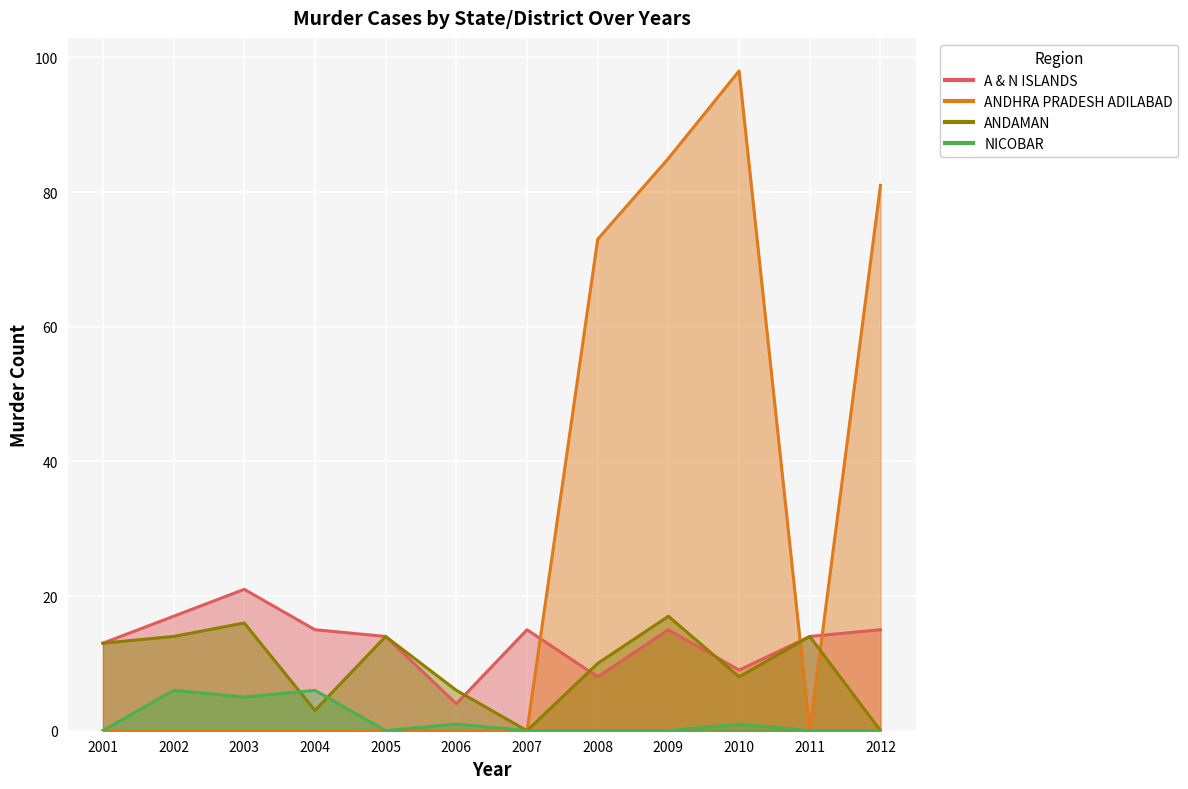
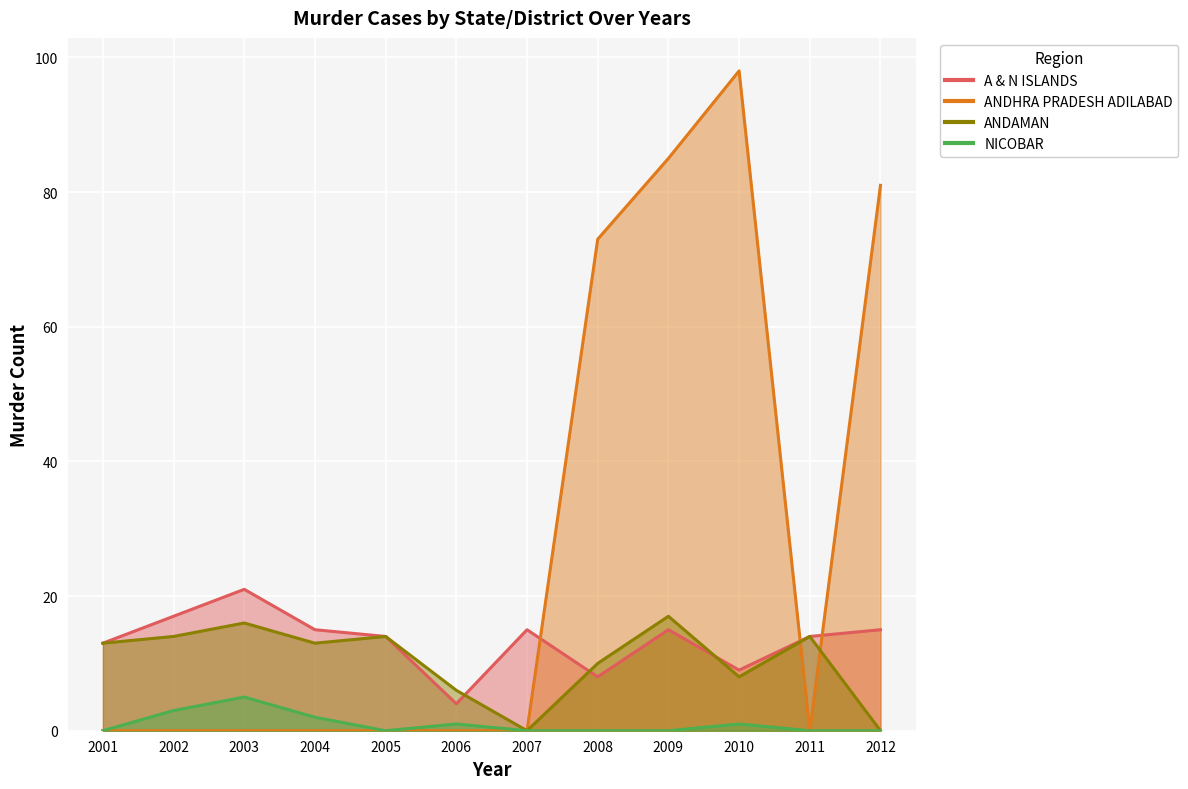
  {
    "ANDAMAN": {
      "2002": 14,
      "2003": 16,
-     "2004": 3,
+     "2004": 13,
      "2006": 6,
      "2008": 10,
      "2009": 17,
      "2010": 8
    },
    "NICOBAR": {
-     "2002": 6,
+     "2002": 3,
      "2003": 5,
-     "2004": 6,
+     "2004": 2,
      "2006": 1,
      "2008": 0,
      "2009": 0,
      "2010": 1
    }
  }
